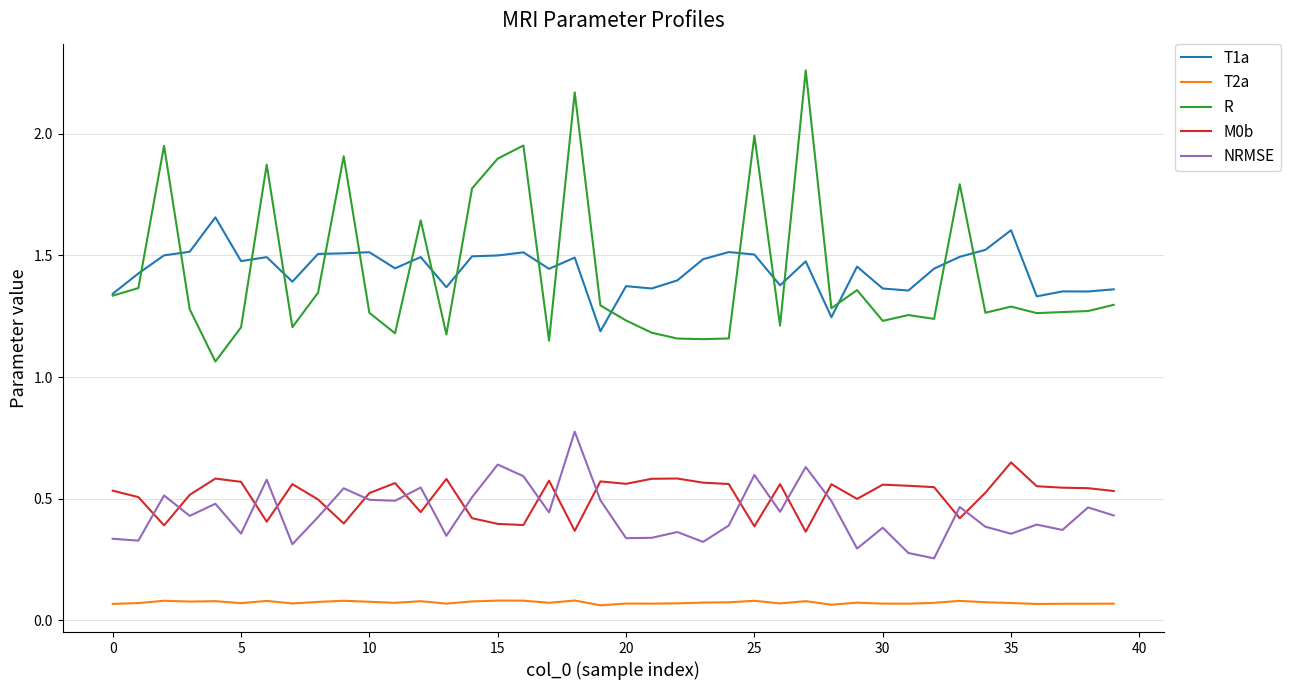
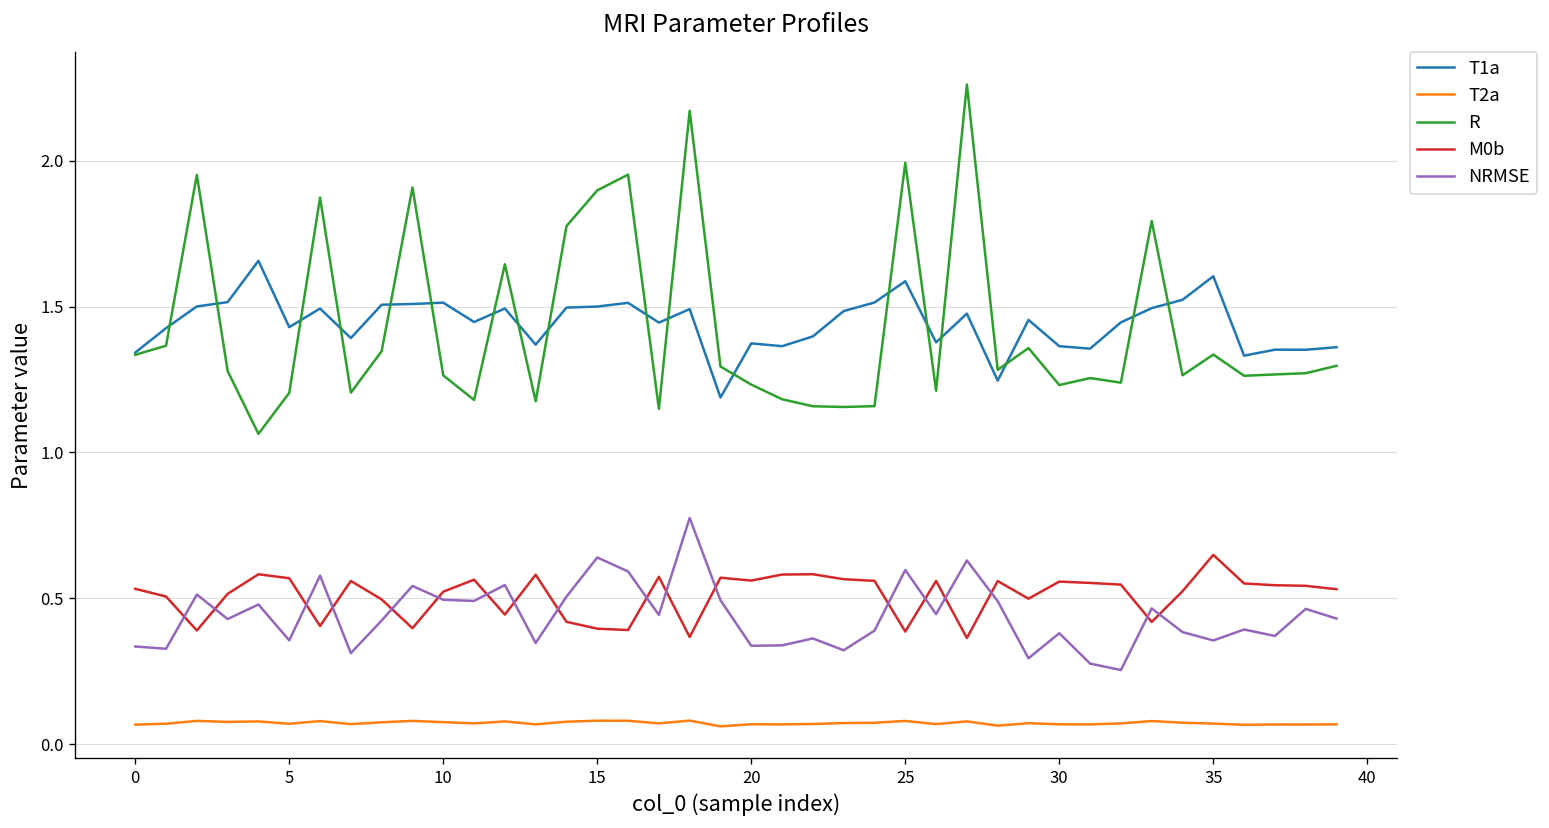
  {
    "T1a": {
-     "5": 1.48,
+     "5": 1.43,
      "10": 1.51,
      "15": 1.50,
      "20": 1.37,
-     "25": 1.50,
+     "25": 1.59,
      "30": 1.36,
      "35": 1.60
    },
    "T2a": {
      "0": 0.07,
      "5": 0.07,
      "10": 0.08,
      "15": 0.08,
      "20": 0.07,
      "25": 0.08,
      "30": 0.07,
      "35": 0.07
    },
    "R": {
      "5": 1.20,
      "10": 1.26,
      "15": 1.90,
      "20": 1.23,
      "25": 1.99,
      "30": 1.23,
-     "35": 1.29
+     "35": 1.34
    },
    "M0b": {
      "0": 0.53,
      "5": 0.57,
      "10": 0.52,
      "15": 0.40,
      "20": 0.56,
      "25": 0.39,
      "30": 0.56,
      "35": 0.65
    },
    "NRMSE": {
      "0": 0.34,
      "5": 0.36,
      "10": 0.50,
      "15": 0.64,
      "20": 0.34,
      "25": 0.60,
      "30": 0.38,
      "35": 0.36
    }
  }
